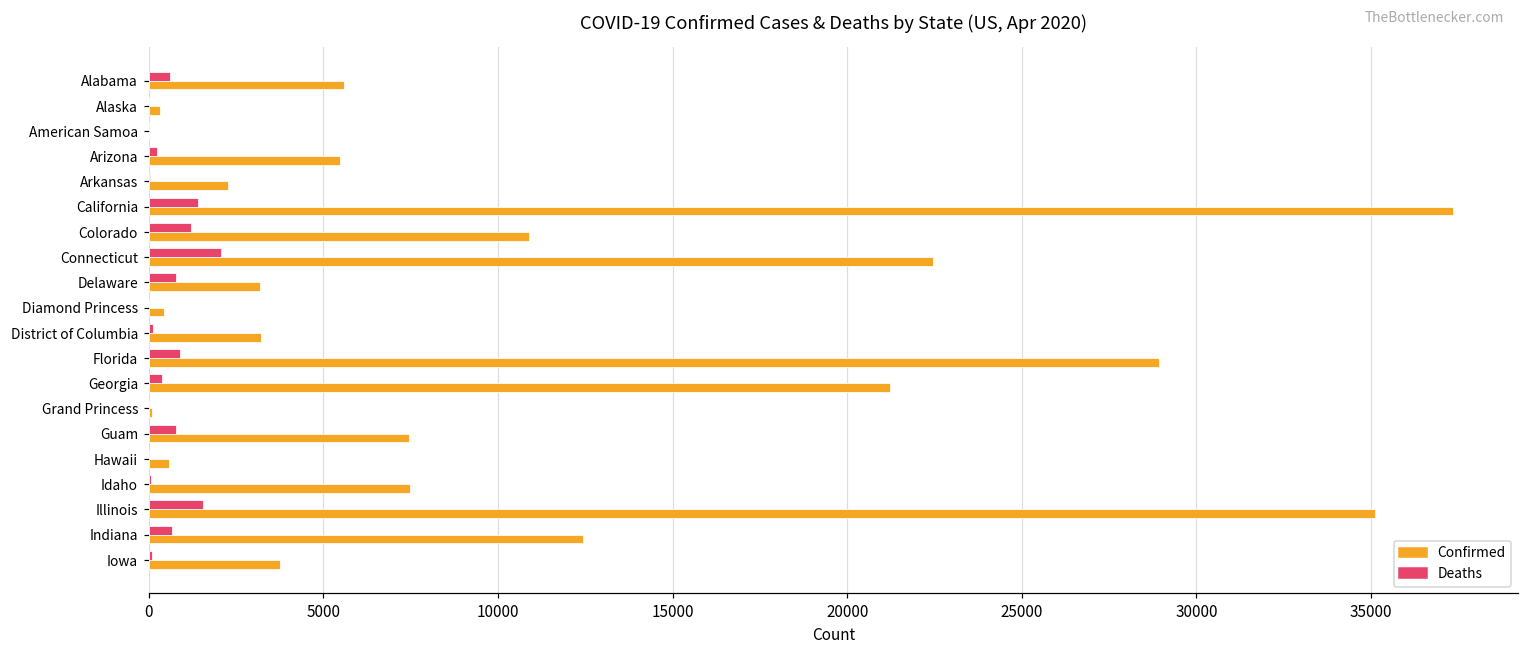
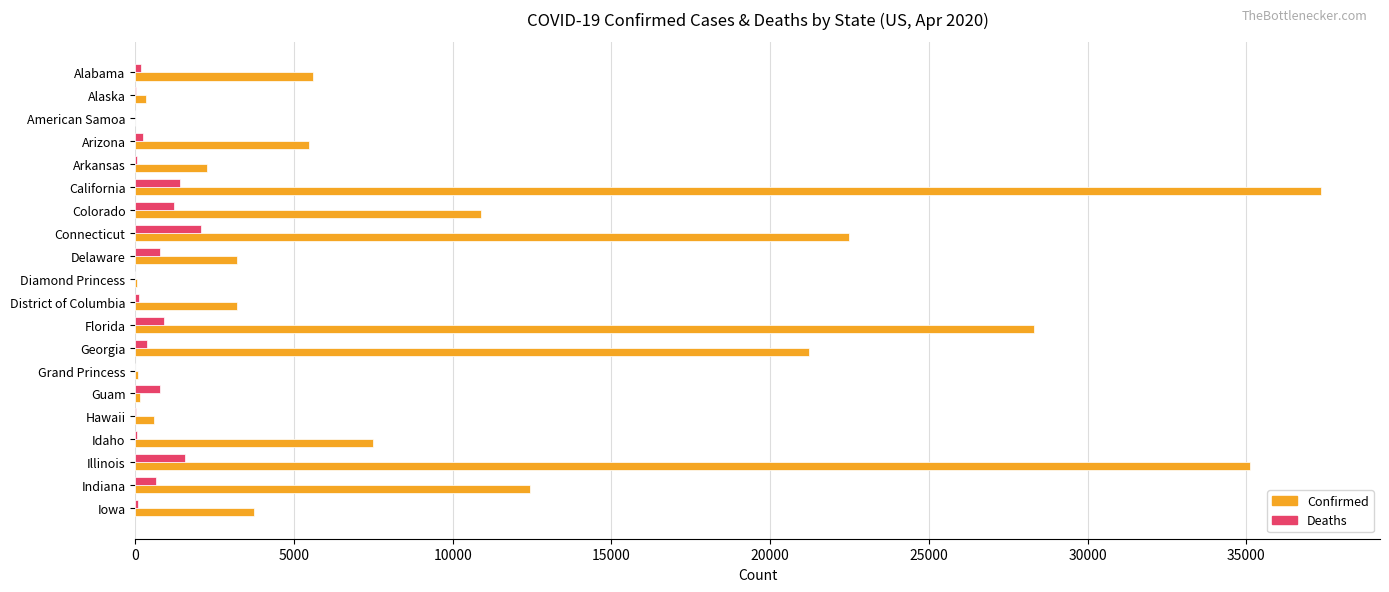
  {
    "Confirmed": {
      "Alabama": 5600,
      "Alaska": 300,
      "American Samoa": 0,
      "Arizona": 5500,
      "Arkansas": 2300,
      "California": 37300,
      "Colorado": 10900,
      "Connecticut": 22500,
      "Delaware": 3200,
-     "Diamond Princess": 400,
+     "Diamond Princess": 0,
      "District of Columbia": 3200,
-     "Florida": 28900,
+     "Florida": 28300,
      "Georgia": 21200,
      "Grand Princess": 100,
-     "Guam": 7500,
+     "Guam": 100,
      "Hawaii": 600,
      "Idaho": 7500,
      "Illinois": 35100,
      "Indiana": 12400,
      "Iowa": 3700
    },
    "Deaths": {
-     "Alabama": 600,
+     "Alabama": 200,
      "American Samoa": 0,
      "Arizona": 200,
      "California": 1400,
      "Colorado": 1200,
      "Connecticut": 2100,
      "Delaware": 800,
      "Diamond Princess": 0,
      "District of Columbia": 100,
      "Florida": 900,
      "Georgia": 400,
      "Grand Princess": 0,
      "Guam": 800,
      "Illinois": 1600,
      "Indiana": 700,
      "Iowa": 100
    }
  }
